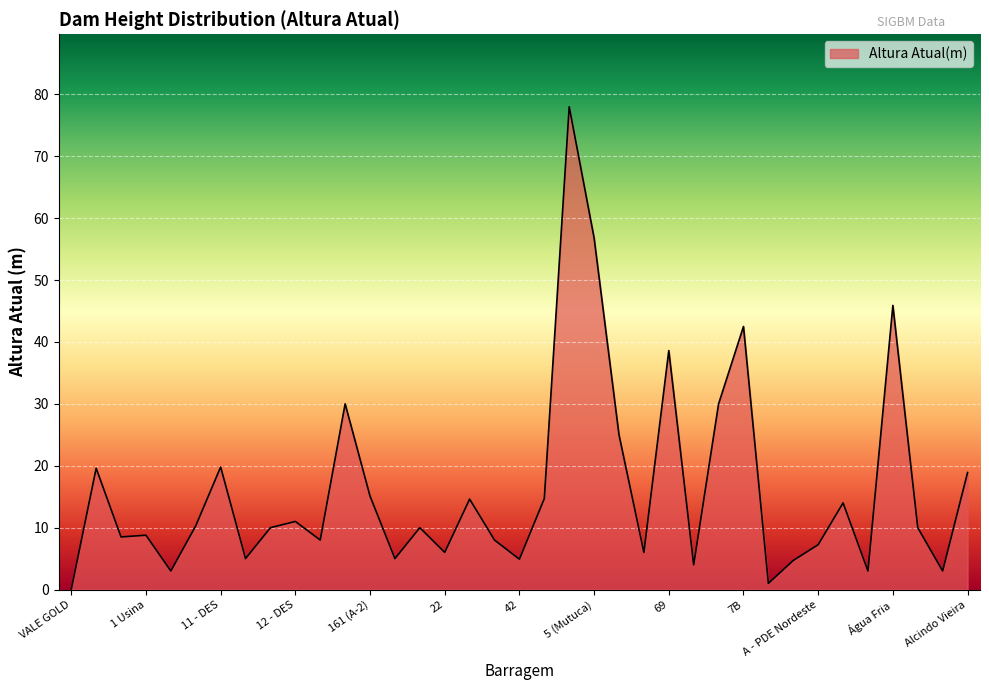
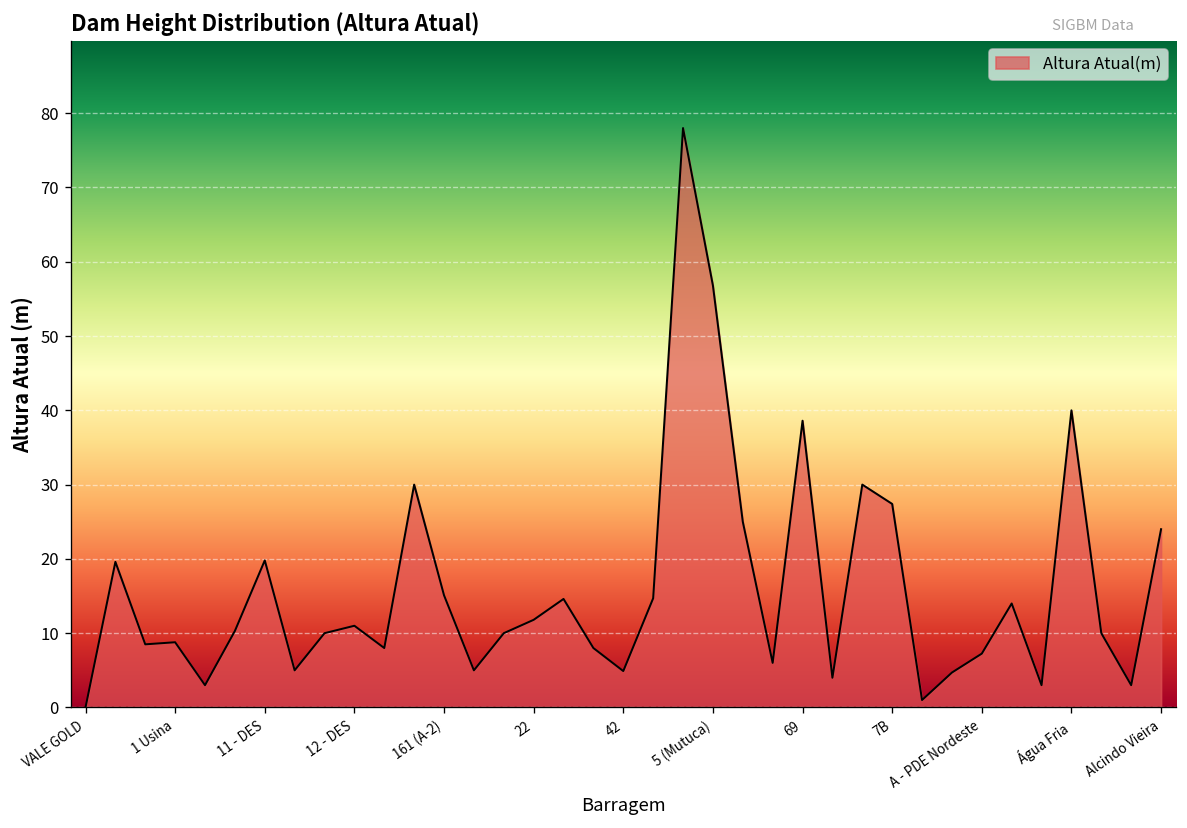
  {
    "VALE GOLD": 0,
    "1 Usina": 9,
    "11 - DES": 20,
    "12 - DES": 11,
    "161 (A-2)": 15,
-   "22": 6,
+   "22": 12,
    "42": 5,
    "5 (Mutuca)": 57,
    "69": 39,
-   "7B": 43,
+   "7B": 27,
    "A - PDE Nordeste": 7,
-   "Água Fria": 46,
-   "Alcindo Vieira": 19
+   "Água Fria": 40,
+   "Alcindo Vieira": 24
  }
